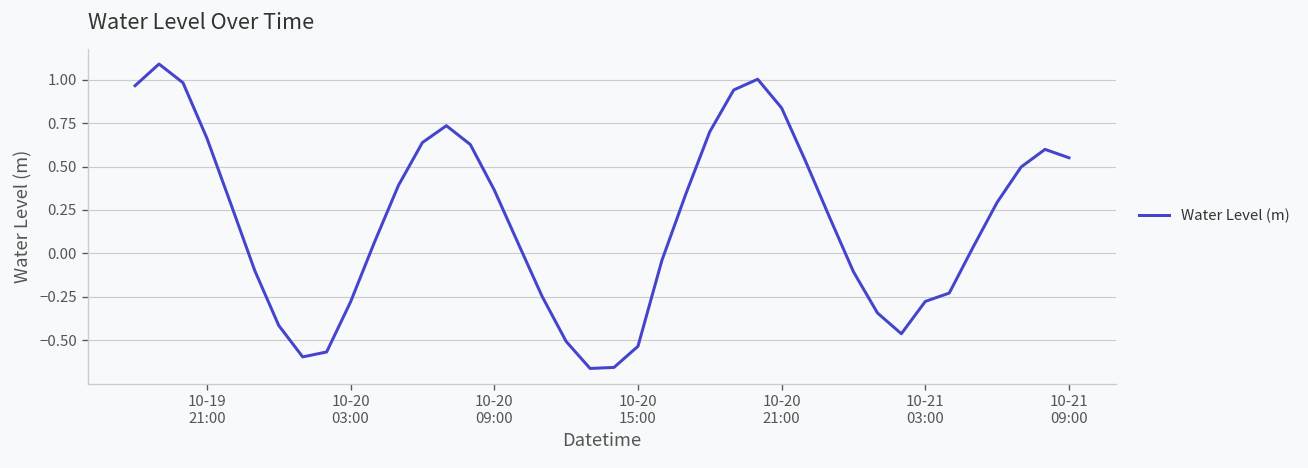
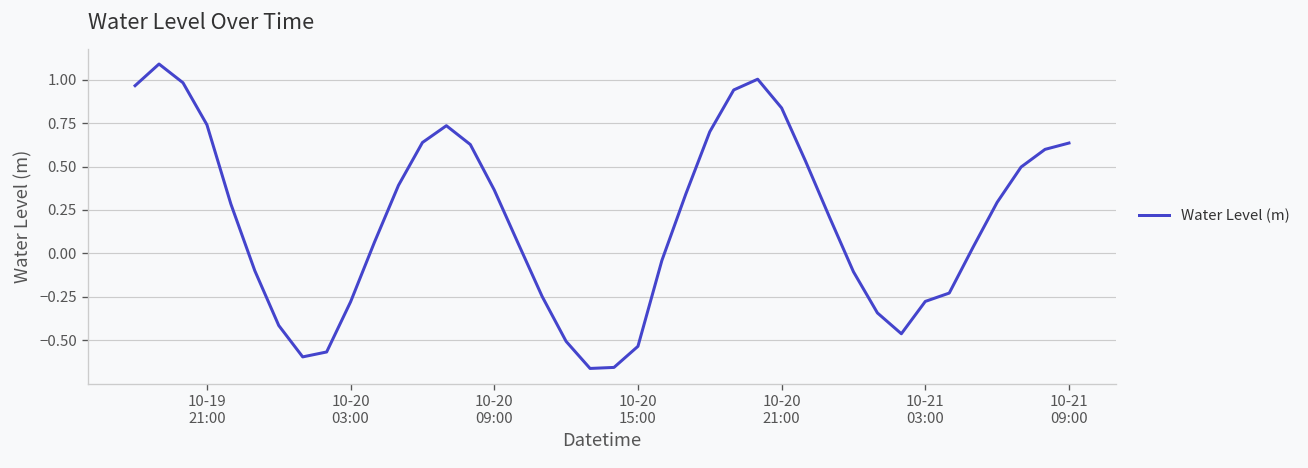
  {
-   "10-19 21:00": 0.66,
+   "10-19 21:00": 0.74,
    "10-20 03:00": -0.28,
    "10-20 09:00": 0.37,
    "10-20 15:00": -0.53,
    "10-20 21:00": 0.84,
    "10-21 03:00": -0.28,
-   "10-21 09:00": 0.55
+   "10-21 09:00": 0.64
  }
